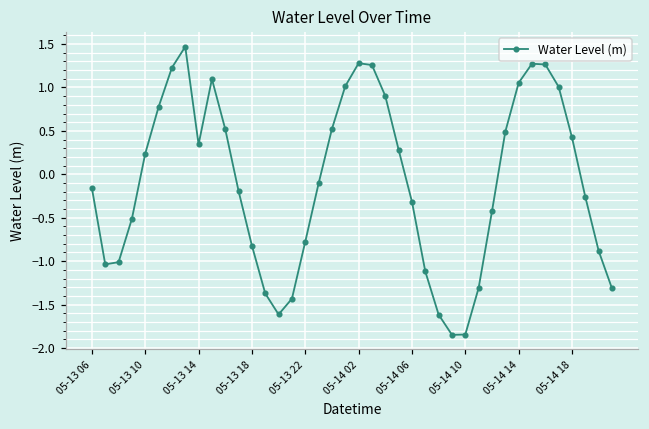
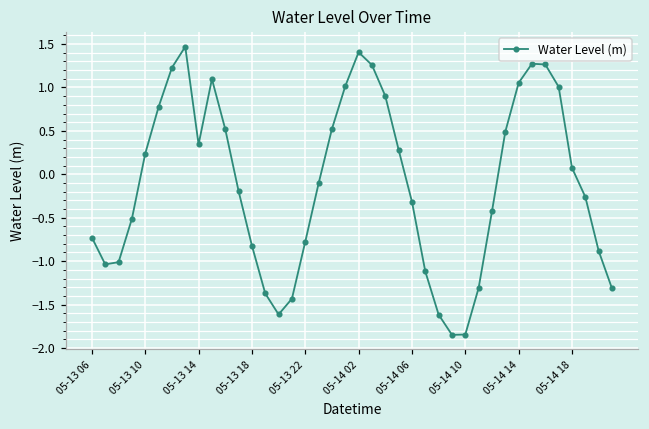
  {
-   "05-13 06": -0.2,
+   "05-13 06": -0.7,
    "05-13 10": 0.2,
    "05-13 14": 0.3,
    "05-13 18": -0.8,
    "05-13 22": -0.8,
-   "05-14 02": 1.3,
+   "05-14 02": 1.4,
    "05-14 06": -0.3,
    "05-14 10": -1.8,
    "05-14 14": 1.1,
-   "05-14 18": 0.4
+   "05-14 18": 0.1
  }
